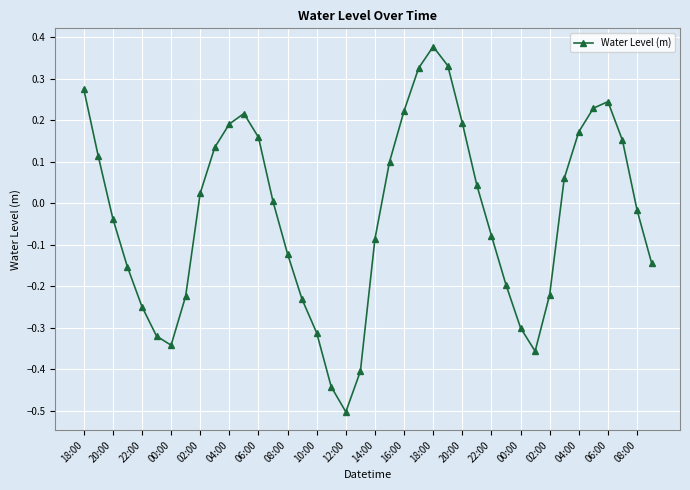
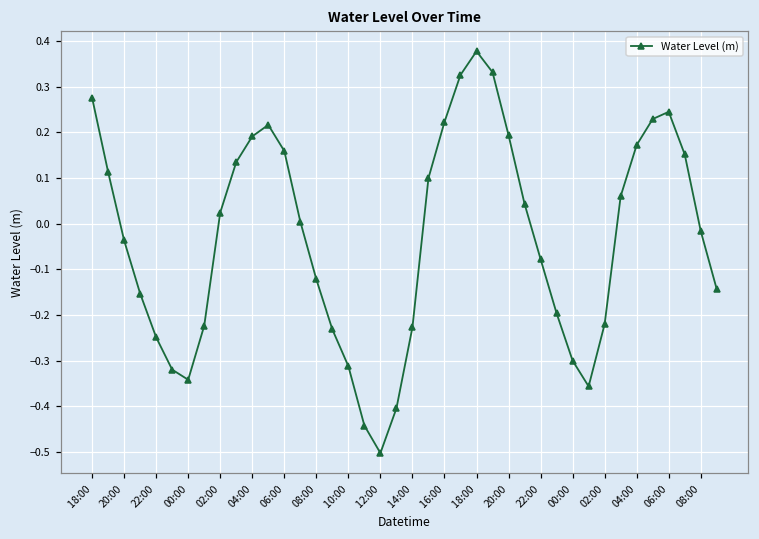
  {
    "10:00": -0.31,
    "12:00": -0.50,
-   "14:00": -0.09,
+   "14:00": -0.23,
    "16:00": 0.22
  }
